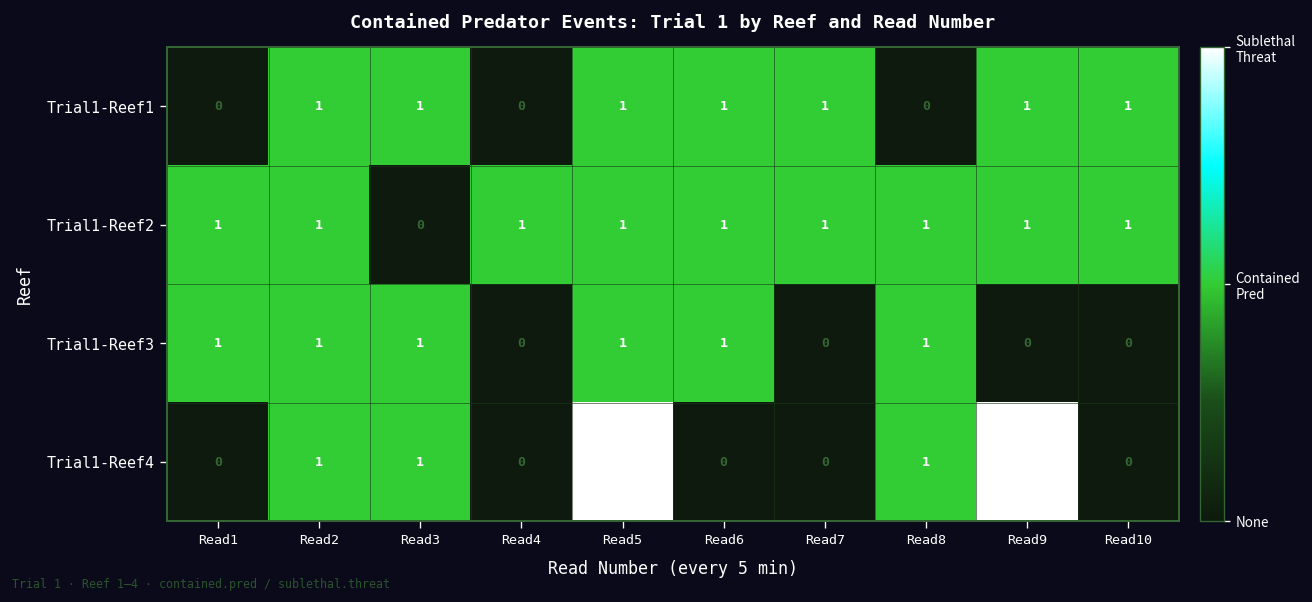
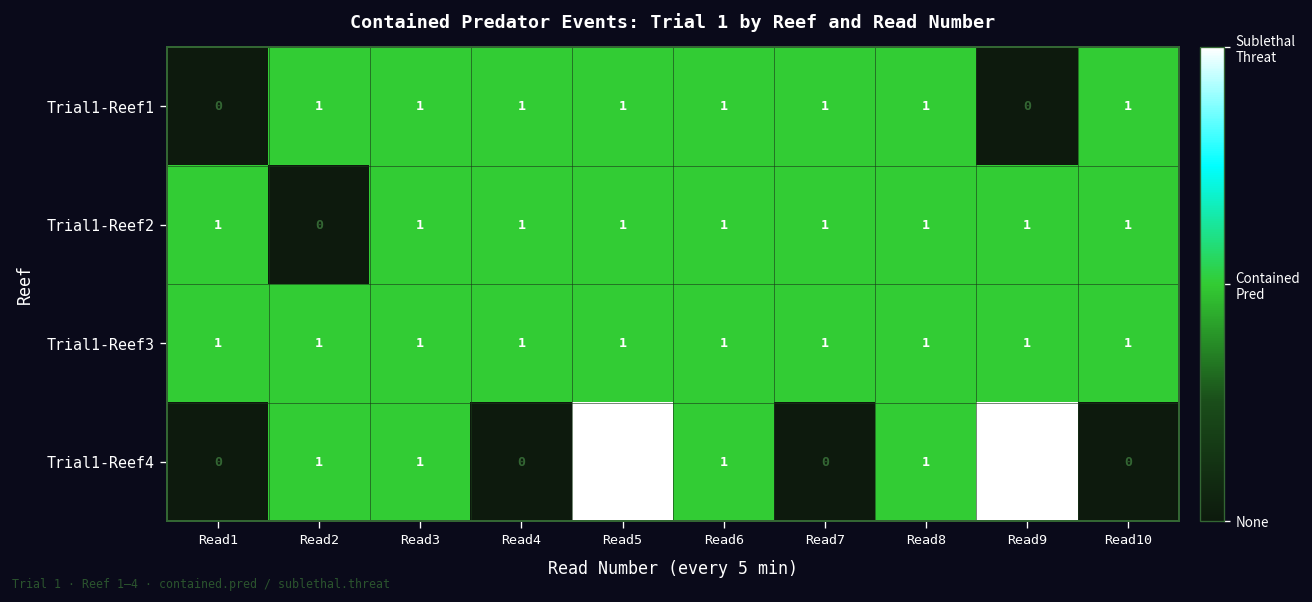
  {
    "Trial1-Reef1": {
      "Read1": 0,
      "Read2": 1,
      "Read3": 1,
-     "Read4": 0,
+     "Read4": 1,
      "Read5": 1,
      "Read6": 1,
      "Read7": 1,
-     "Read8": 0,
-     "Read9": 1,
+     "Read8": 1,
+     "Read9": 0,
      "Read10": 1
    },
    "Trial1-Reef2": {
      "Read1": 1,
-     "Read2": 1,
-     "Read3": 0,
+     "Read2": 0,
+     "Read3": 1,
      "Read4": 1,
      "Read5": 1,
      "Read6": 1,
      "Read7": 1,
      "Read8": 1,
      "Read9": 1,
      "Read10": 1
    },
    "Trial1-Reef3": {
      "Read1": 1,
      "Read2": 1,
      "Read3": 1,
-     "Read4": 0,
+     "Read4": 1,
      "Read5": 1,
      "Read6": 1,
-     "Read7": 0,
+     "Read7": 1,
      "Read8": 1,
-     "Read9": 0,
-     "Read10": 0
+     "Read9": 1,
+     "Read10": 1
    },
    "Trial1-Reef4": {
      "Read1": 0,
      "Read2": 1,
      "Read3": 1,
      "Read4": 0,
-     "Read6": 0,
+     "Read6": 1,
      "Read7": 0,
      "Read8": 1,
      "Read10": 0
    }
  }
